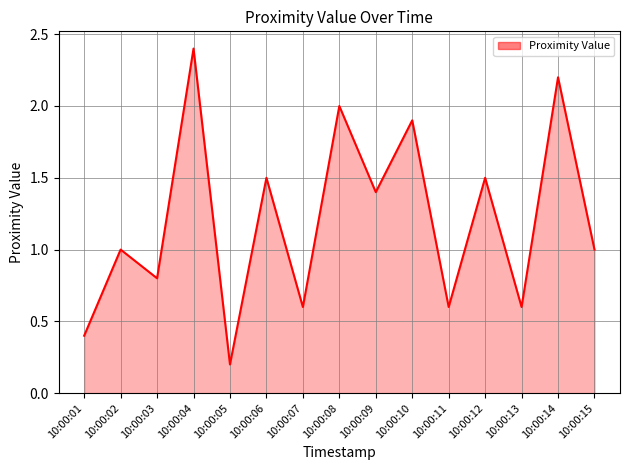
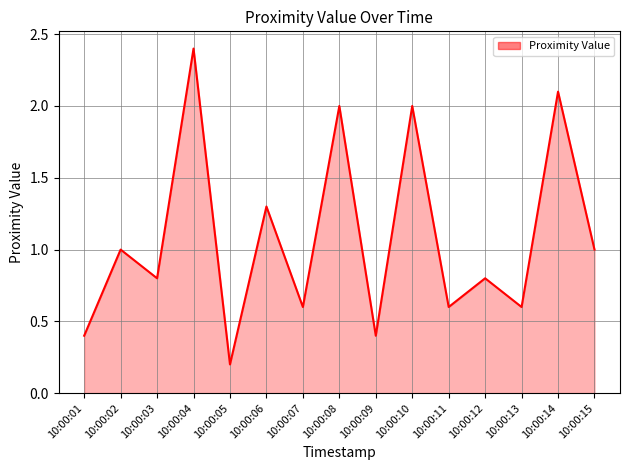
  {
    "10:00:01": 0.4,
    "10:00:02": 1.0,
    "10:00:03": 0.8,
    "10:00:04": 2.4,
    "10:00:05": 0.2,
-   "10:00:06": 1.5,
+   "10:00:06": 1.3,
    "10:00:07": 0.6,
    "10:00:08": 2.0,
-   "10:00:09": 1.4,
-   "10:00:10": 1.9,
+   "10:00:09": 0.4,
+   "10:00:10": 2.0,
    "10:00:11": 0.6,
-   "10:00:12": 1.5,
+   "10:00:12": 0.8,
    "10:00:13": 0.6,
-   "10:00:14": 2.2,
+   "10:00:14": 2.1,
    "10:00:15": 1.0
  }
